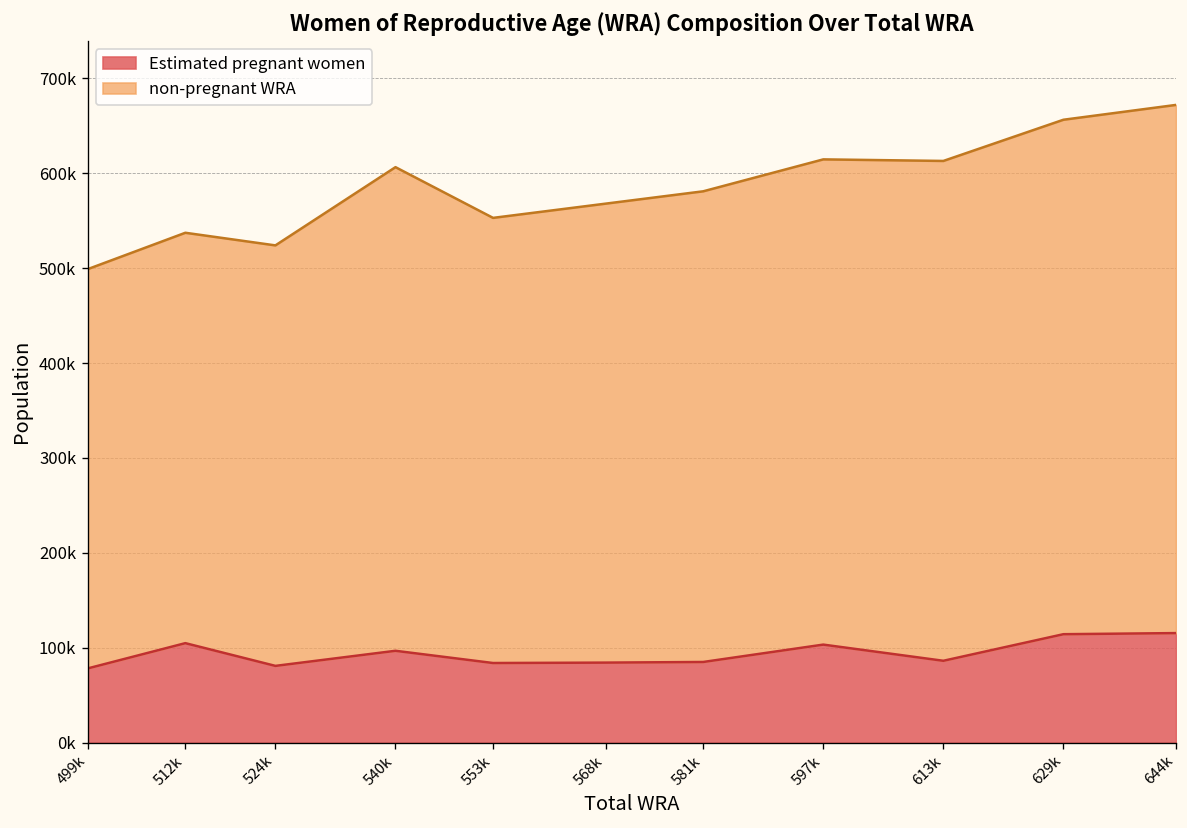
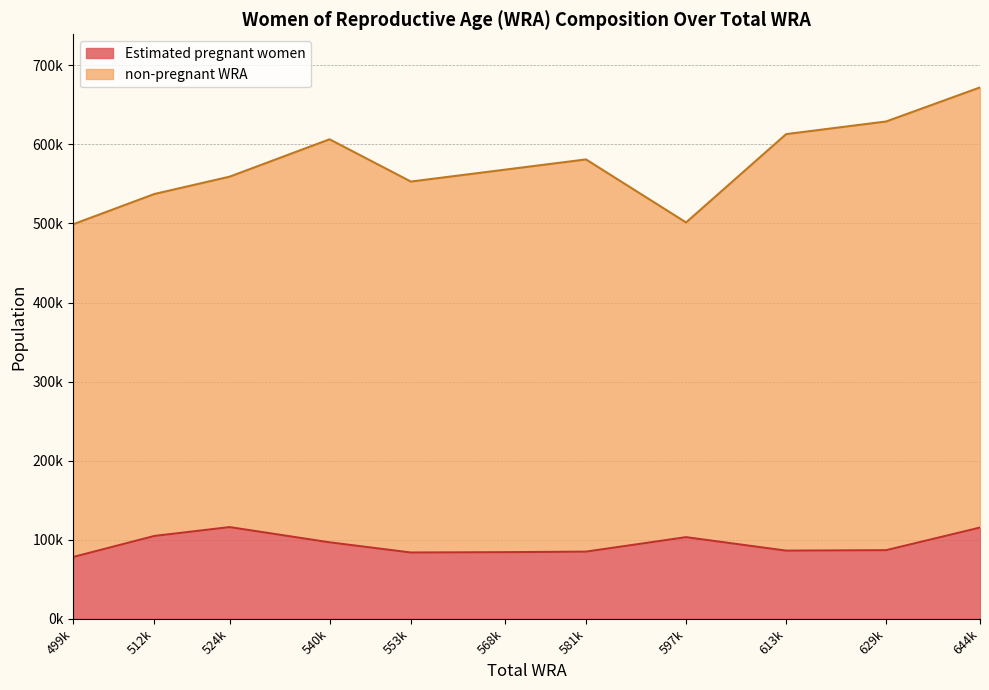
  {
    "Estimated pregnant women": {
      "499k": 80000,
      "512k": 100000,
-     "524k": 80000,
+     "524k": 120000,
      "540k": 100000,
      "553k": 80000,
      "568k": 80000,
      "581k": 80000,
      "597k": 100000,
      "613k": 90000,
-     "629k": 110000,
+     "629k": 90000,
      "644k": 120000
    },
    "non-pregnant WRA": {
      "499k": 420000,
      "512k": 430000,
      "524k": 440000,
      "540k": 510000,
      "553k": 470000,
      "568k": 480000,
      "581k": 500000,
-     "597k": 510000,
+     "597k": 400000,
      "613k": 530000,
      "629k": 540000,
      "644k": 560000
    }
  }
